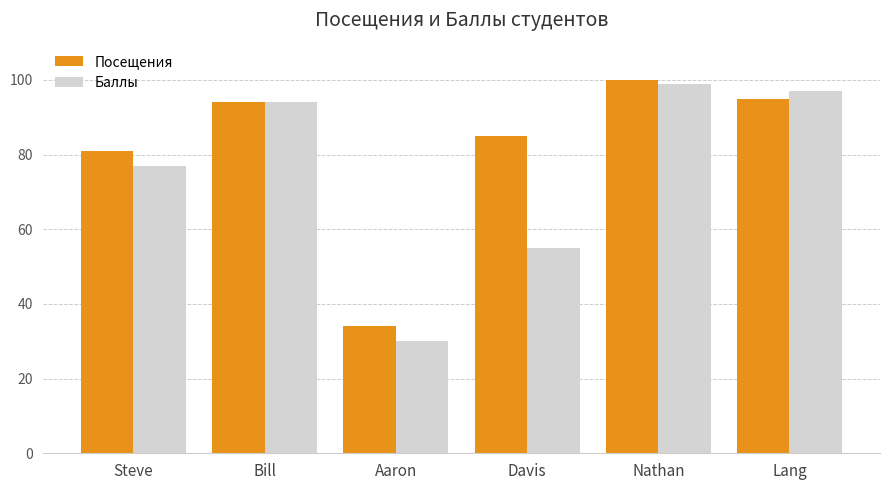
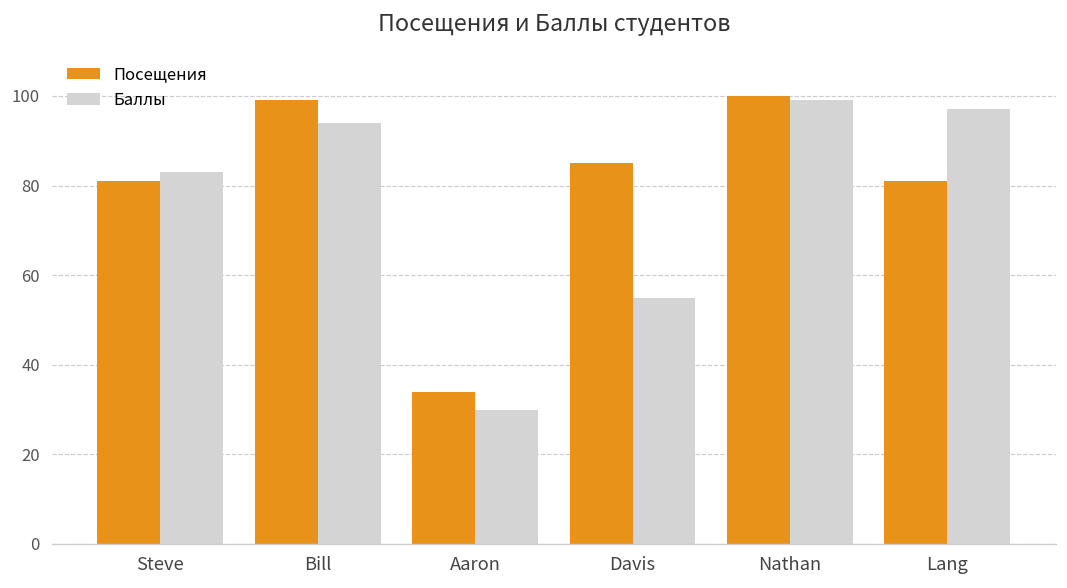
  {
    "Посещения": {
      "Steve": 81,
-     "Bill": 94,
+     "Bill": 99,
      "Aaron": 34,
      "Davis": 85,
      "Nathan": 100,
-     "Lang": 95
+     "Lang": 81
    },
    "Баллы": {
-     "Steve": 77,
+     "Steve": 83,
      "Bill": 94,
      "Aaron": 30,
      "Davis": 55,
      "Nathan": 99,
      "Lang": 97
    }
  }
